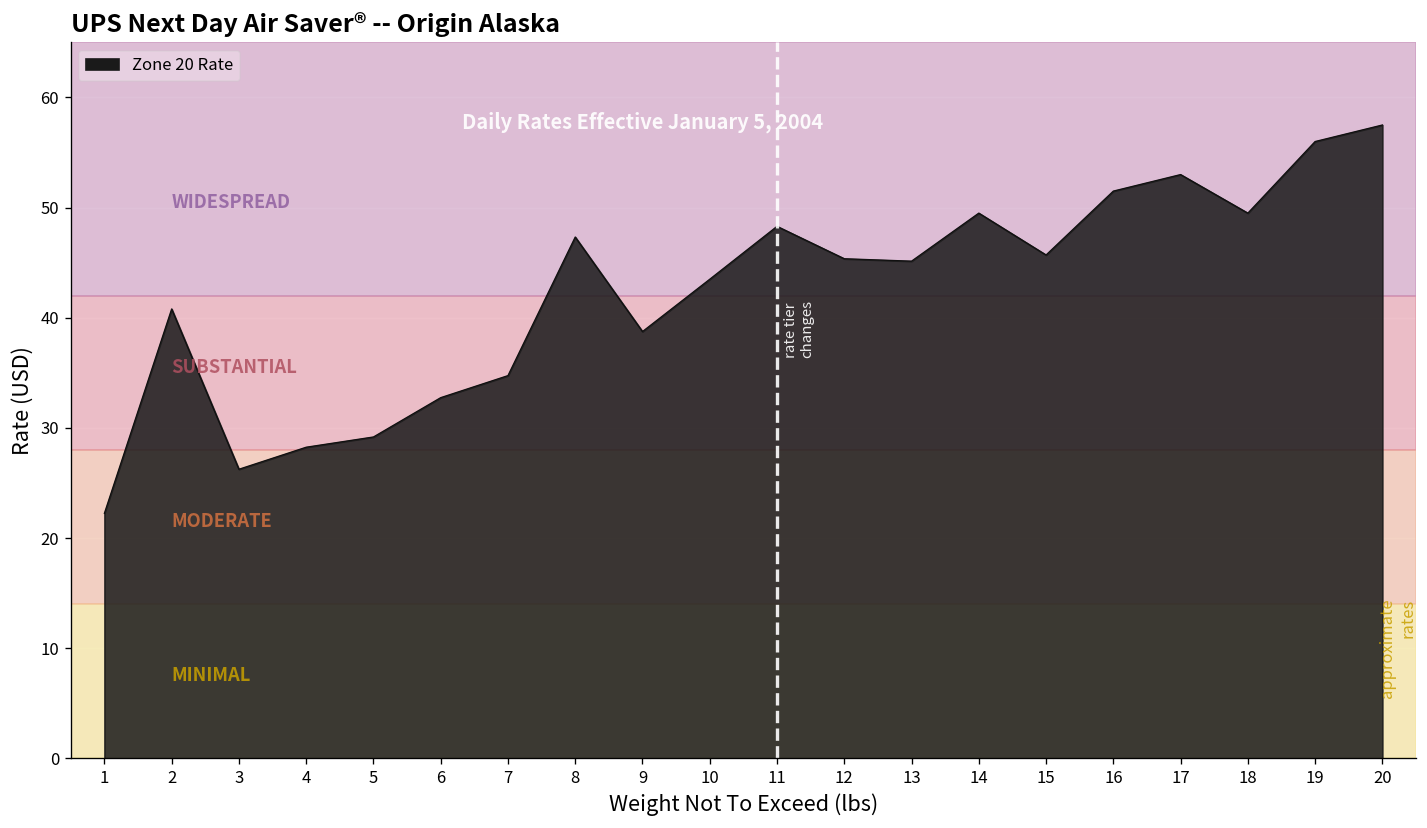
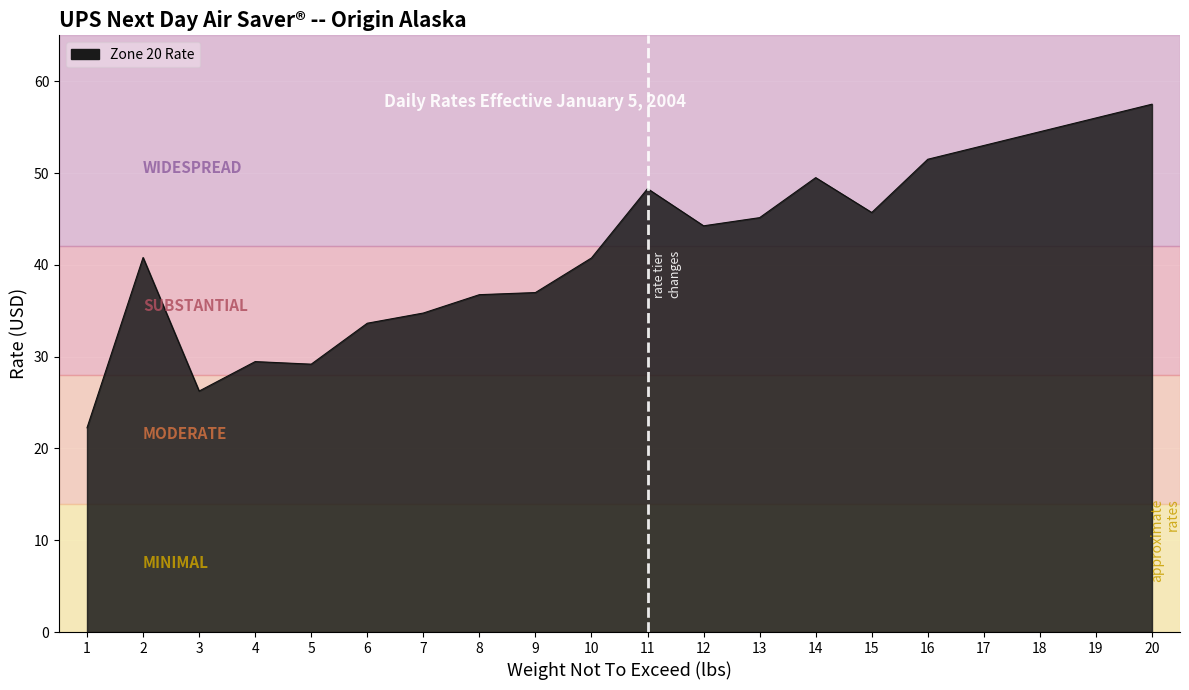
  {
    "2": 41,
-   "4": 28,
+   "4": 29,
    "5": 29,
-   "6": 33,
+   "6": 34,
    "7": 35,
-   "8": 47,
-   "9": 39,
-   "10": 44,
+   "8": 37,
+   "9": 37,
+   "10": 41,
    "11": 48,
-   "12": 45,
+   "12": 44,
    "13": 45,
    "14": 50,
    "15": 46,
    "16": 52,
    "17": 53,
-   "18": 50,
+   "18": 55,
    "19": 56,
    "20": 58
  }
